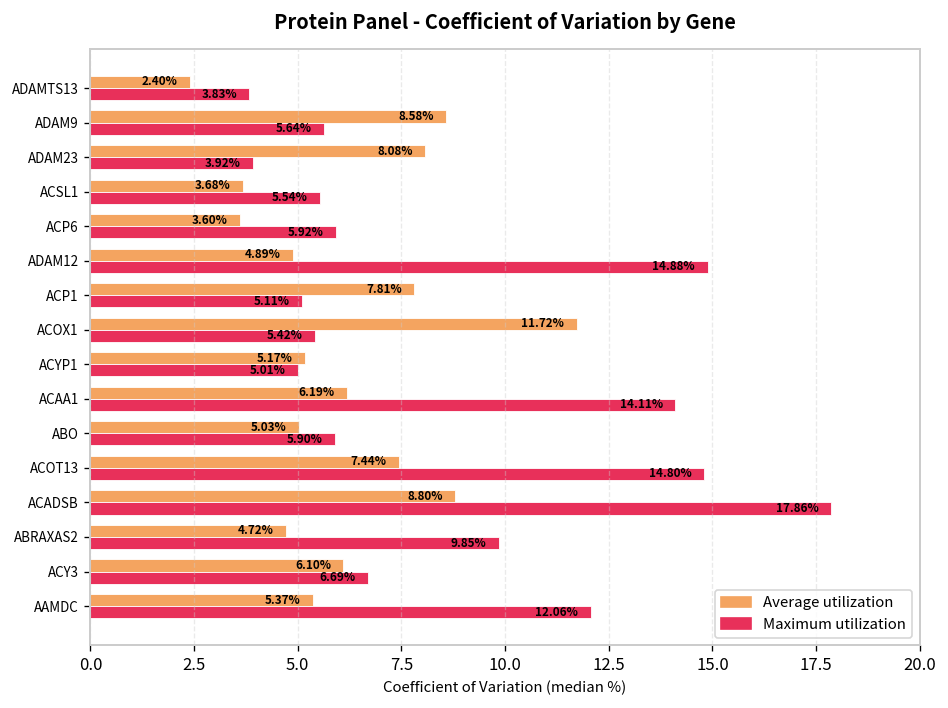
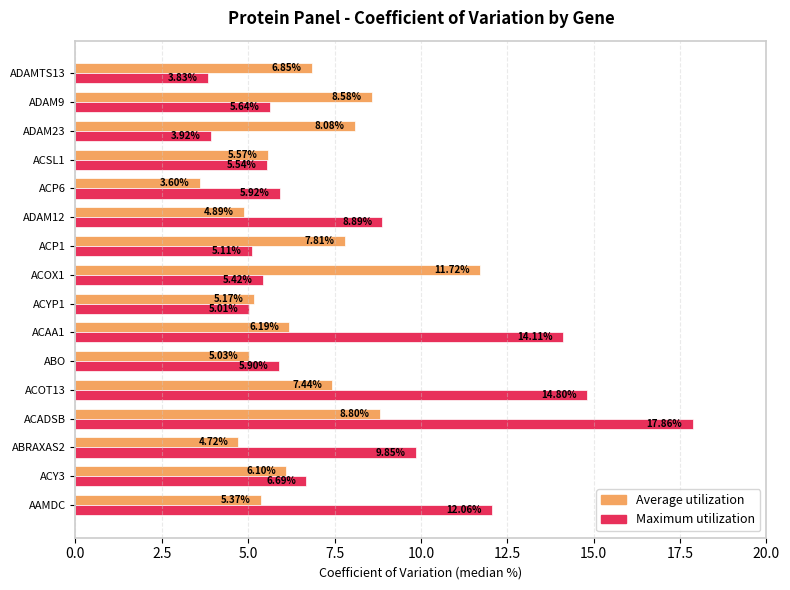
  {
    "Average utilization": {
-     "ADAMTS13": "2.40%",
+     "ADAMTS13": "6.85%",
      "ADAM9": "8.58%",
      "ADAM23": "8.08%",
-     "ACSL1": "3.68%",
+     "ACSL1": "5.57%",
      "ACP6": "3.60%",
      "ADAM12": "4.89%",
      "ACP1": "7.81%",
      "ACOX1": "11.72%",
      "ACYP1": "5.17%",
      "ACAA1": "6.19%",
      "ABO": "5.03%",
      "ACOT13": "7.44%",
      "ACADSB": "8.80%",
      "ABRAXAS2": "4.72%",
      "ACY3": "6.10%",
      "AAMDC": "5.37%"
    },
    "Maximum utilization": {
      "ADAMTS13": "3.83%",
      "ADAM9": "5.64%",
      "ADAM23": "3.92%",
      "ACSL1": "5.54%",
      "ACP6": "5.92%",
-     "ADAM12": "14.88%",
+     "ADAM12": "8.89%",
      "ACP1": "5.11%",
      "ACOX1": "5.42%",
      "ACYP1": "5.01%",
      "ACAA1": "14.11%",
      "ABO": "5.90%",
      "ACOT13": "14.80%",
      "ACADSB": "17.86%",
      "ABRAXAS2": "9.85%",
      "ACY3": "6.69%",
      "AAMDC": "12.06%"
    }
  }
